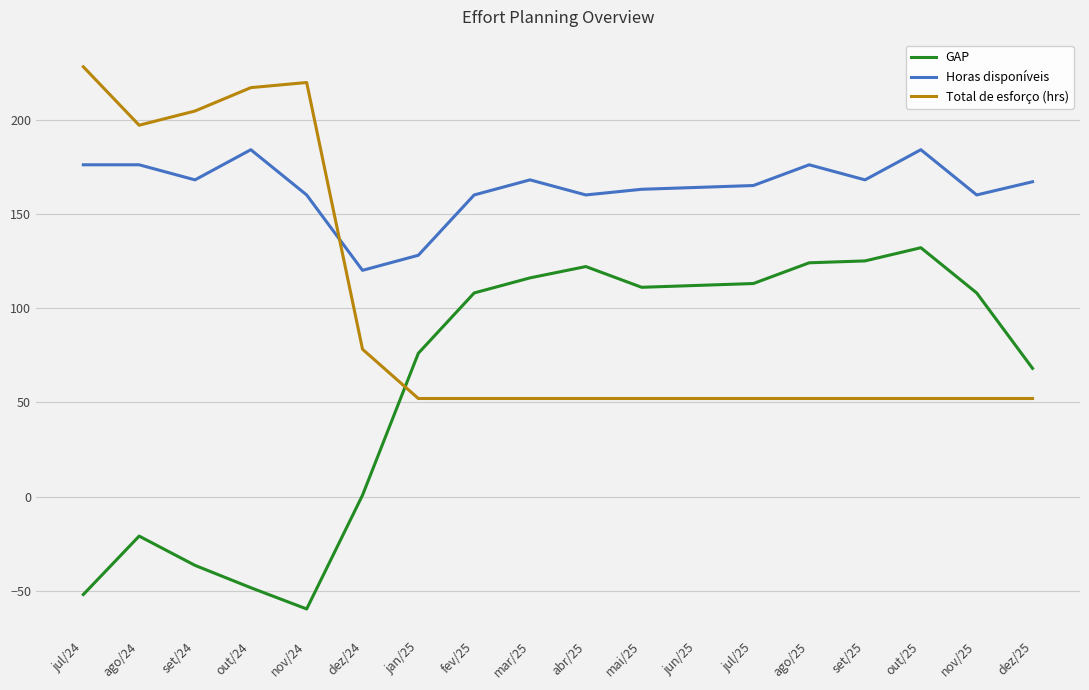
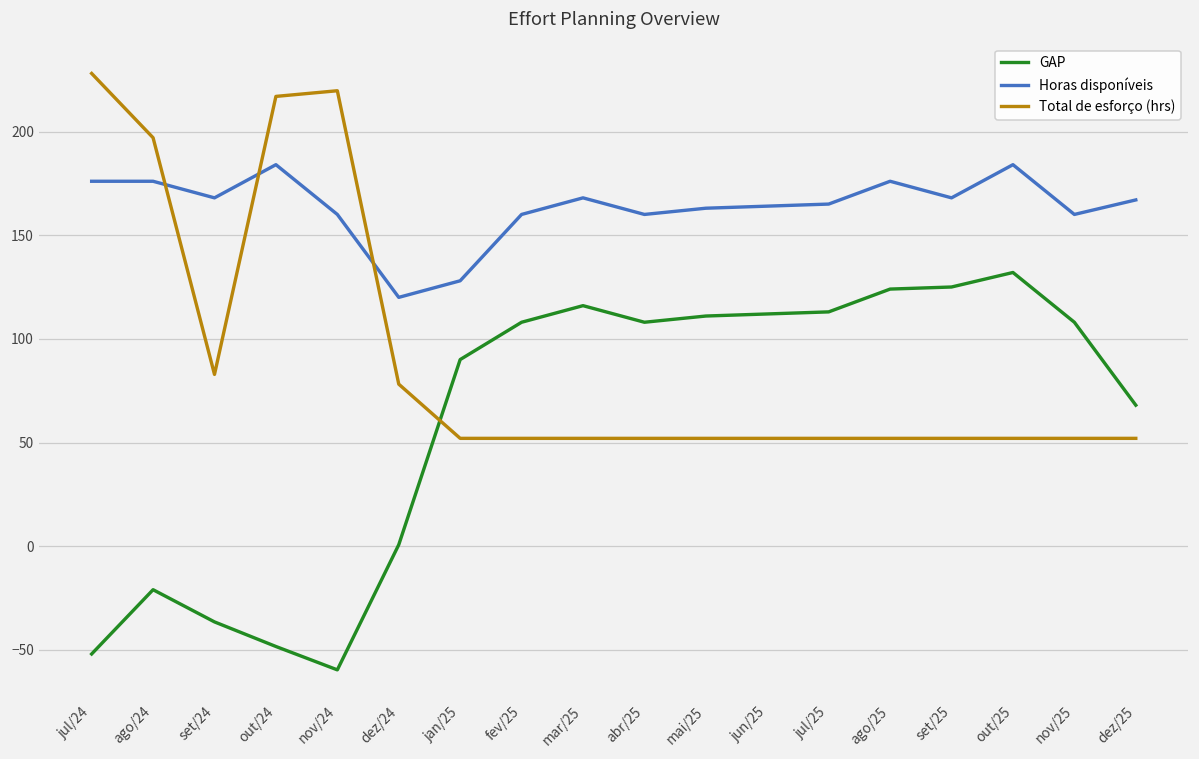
  {
    "GAP": {
      "jul/24": -52,
      "ago/24": -21,
      "set/24": -37,
      "out/24": -48,
      "nov/24": -60,
      "dez/24": 1,
-     "jan/25": 76,
+     "jan/25": 90,
      "fev/25": 108,
      "mar/25": 116,
-     "abr/25": 122,
+     "abr/25": 108,
      "mai/25": 111,
      "jun/25": 112,
      "jul/25": 113,
      "ago/25": 124,
      "set/25": 125,
      "out/25": 132,
      "nov/25": 108,
      "dez/25": 68
    },
    "Horas disponíveis": {
      "jul/24": 176,
      "ago/24": 176,
      "set/24": 168,
      "out/24": 184,
      "nov/24": 160,
      "dez/24": 120,
      "jan/25": 128,
      "fev/25": 160,
      "mar/25": 168,
      "abr/25": 160,
      "mai/25": 163,
      "jun/25": 164,
      "jul/25": 165,
      "ago/25": 176,
      "set/25": 168,
      "out/25": 184,
      "nov/25": 160,
      "dez/25": 167
    },
    "Total de esforço (hrs)": {
      "jul/24": 228,
      "ago/24": 197,
-     "set/24": 205,
+     "set/24": 83,
      "out/24": 217,
      "nov/24": 220,
      "dez/24": 78,
      "jan/25": 52,
      "fev/25": 52,
      "mar/25": 52,
      "abr/25": 52,
      "mai/25": 52,
      "jun/25": 52,
      "jul/25": 52,
      "ago/25": 52,
      "set/25": 52,
      "out/25": 52,
      "nov/25": 52,
      "dez/25": 52
    }
  }
